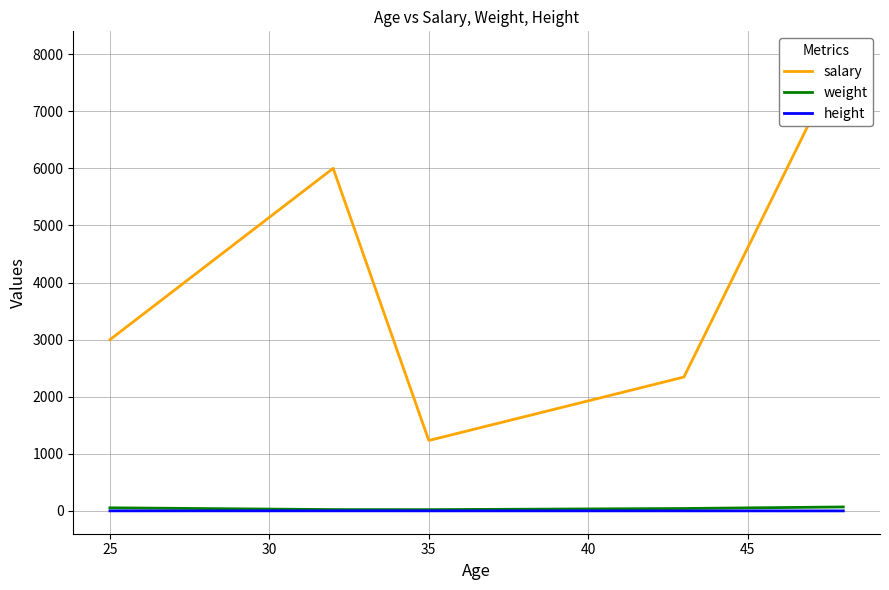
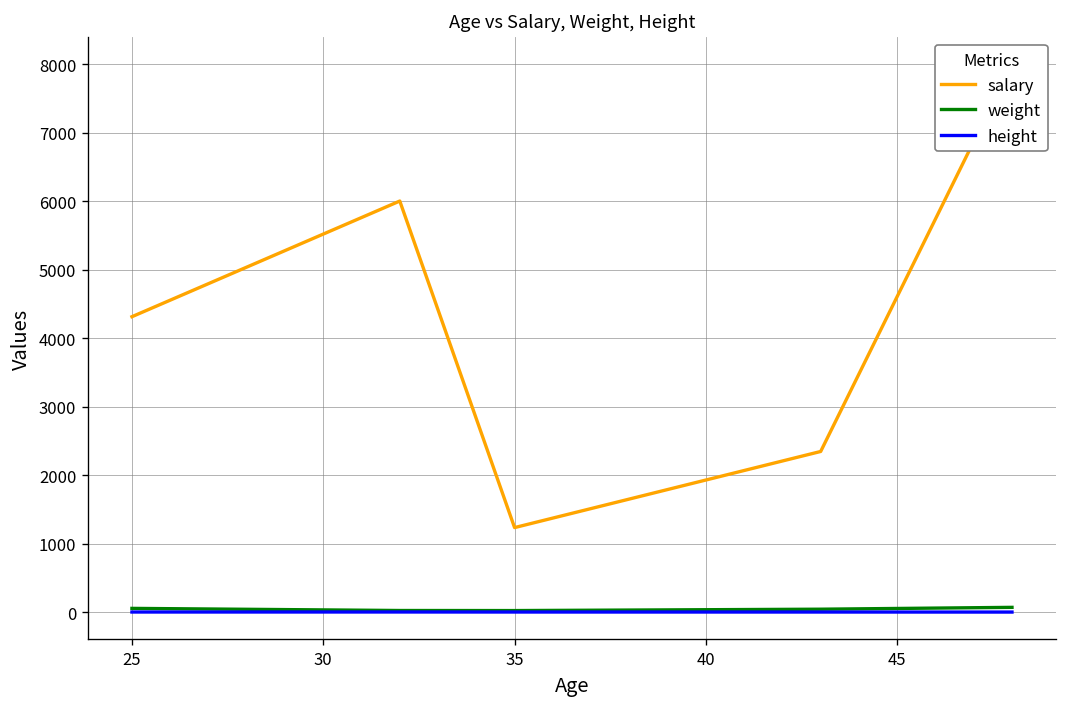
  {
    "salary": {
-     "25": 3000,
+     "25": 4300,
      "35": 1200
    },
    "weight": {
      "25": 100
    },
    "height": {
      "25": 0
    }
  }
